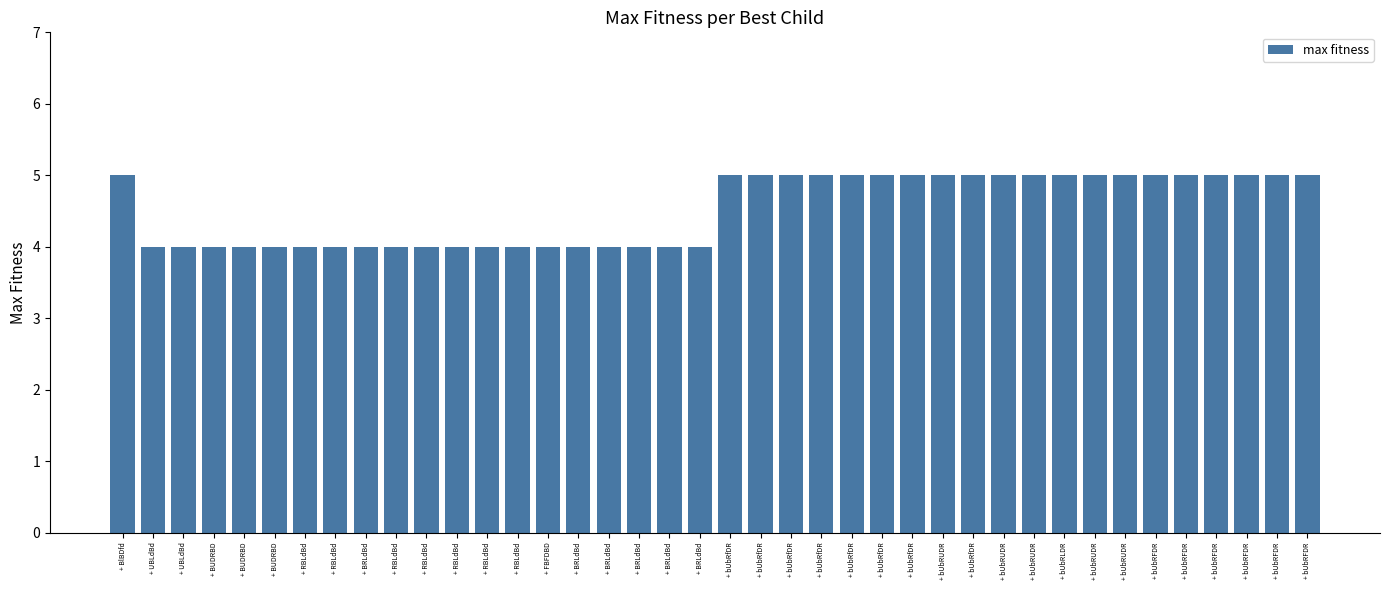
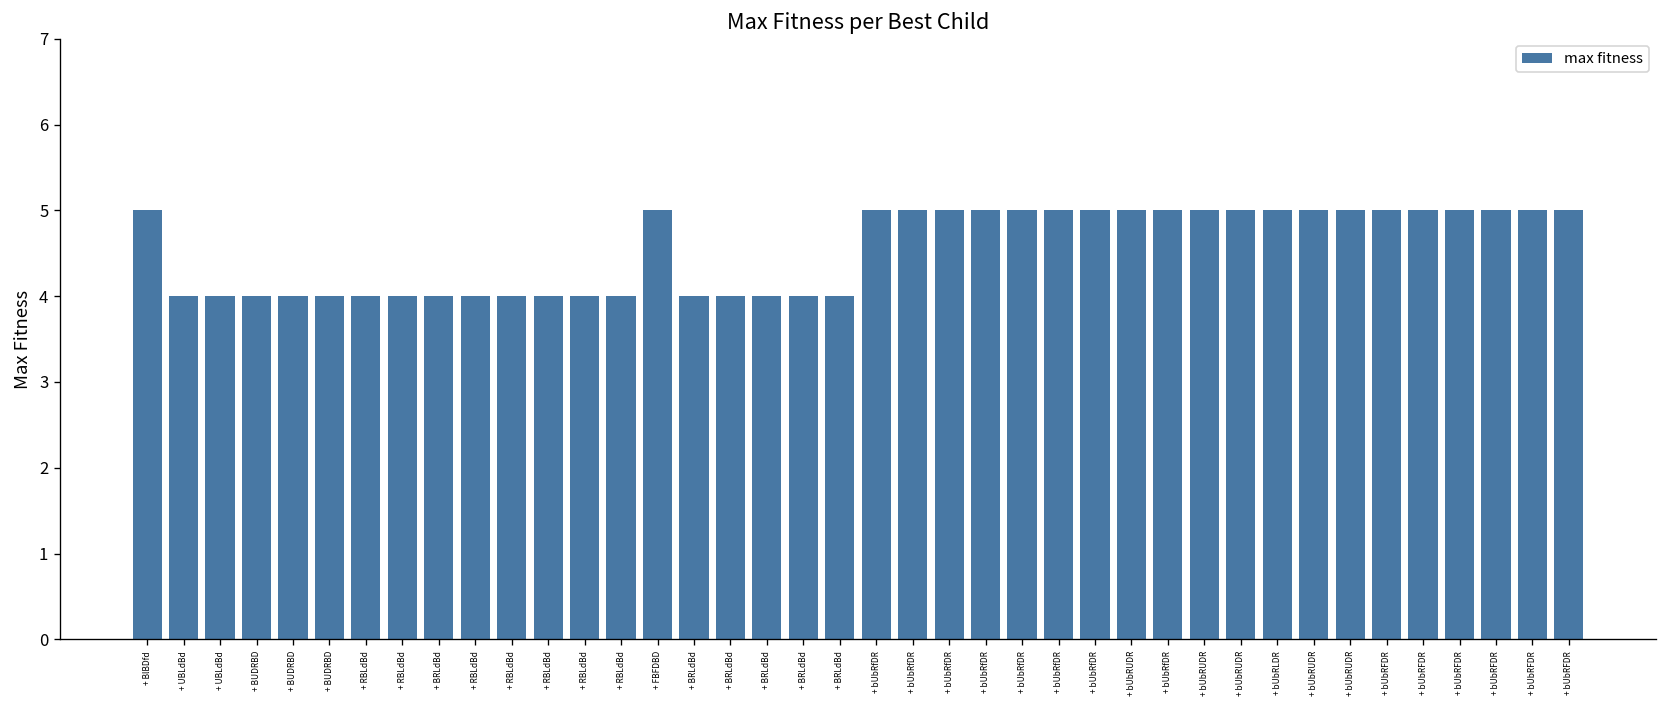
  {
    "+ BlBDfd": 5,
-   "+ FBFDBD": 4,
+   "+ FBFDBD": 5,
    "+ bUbRLDR": 5
  }
